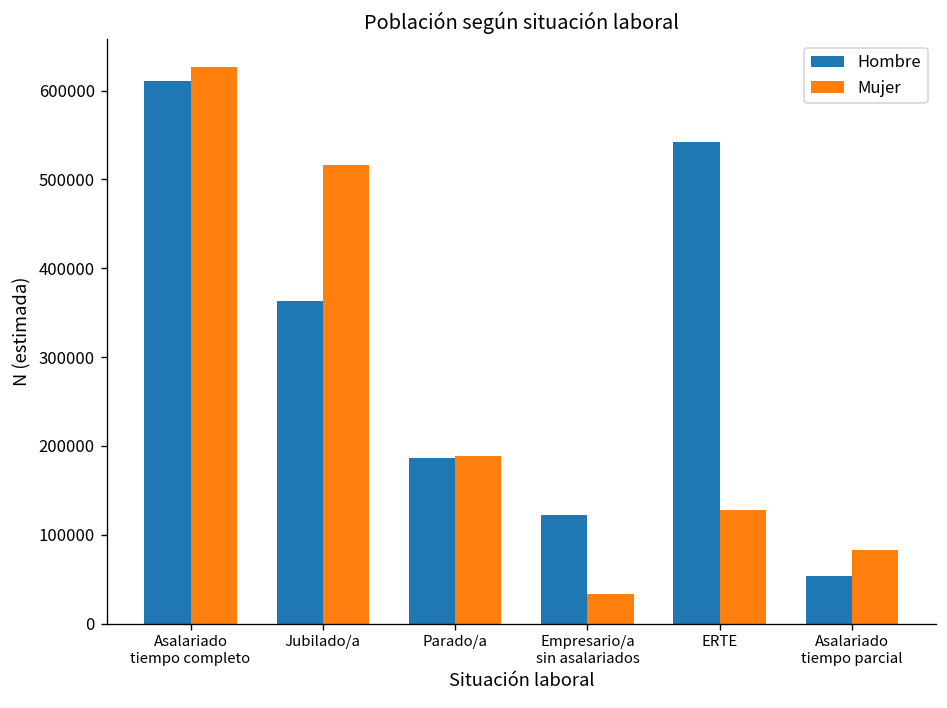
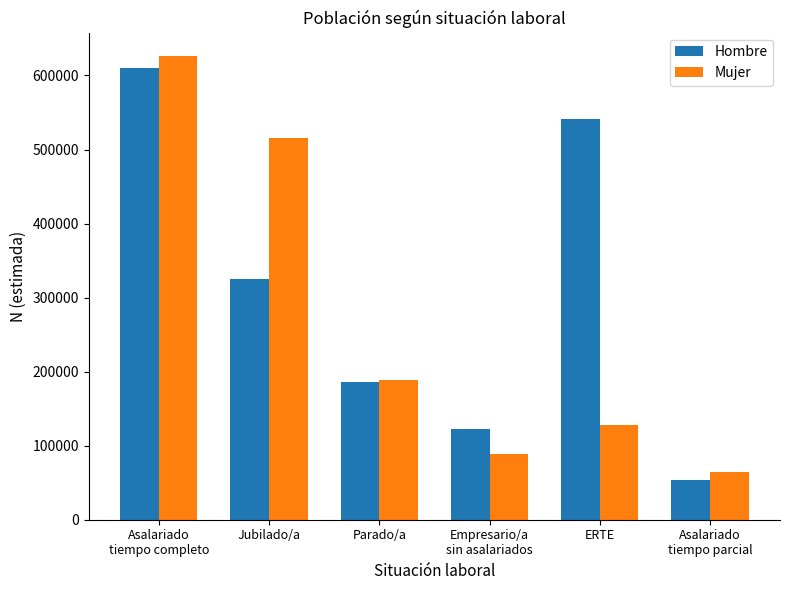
  {
    "Hombre": {
      "Asalariado tiempo completo": 610000,
-     "Jubilado/a": 360000,
+     "Jubilado/a": 320000,
      "Parado/a": 190000,
      "Empresario/a sin asalariados": 120000,
      "ERTE": 540000,
      "Asalariado tiempo parcial": 50000
    },
    "Mujer": {
      "Asalariado tiempo completo": 630000,
      "Jubilado/a": 520000,
      "Parado/a": 190000,
-     "Empresario/a sin asalariados": 30000,
+     "Empresario/a sin asalariados": 90000,
      "ERTE": 130000,
-     "Asalariado tiempo parcial": 80000
+     "Asalariado tiempo parcial": 60000
    }
  }
